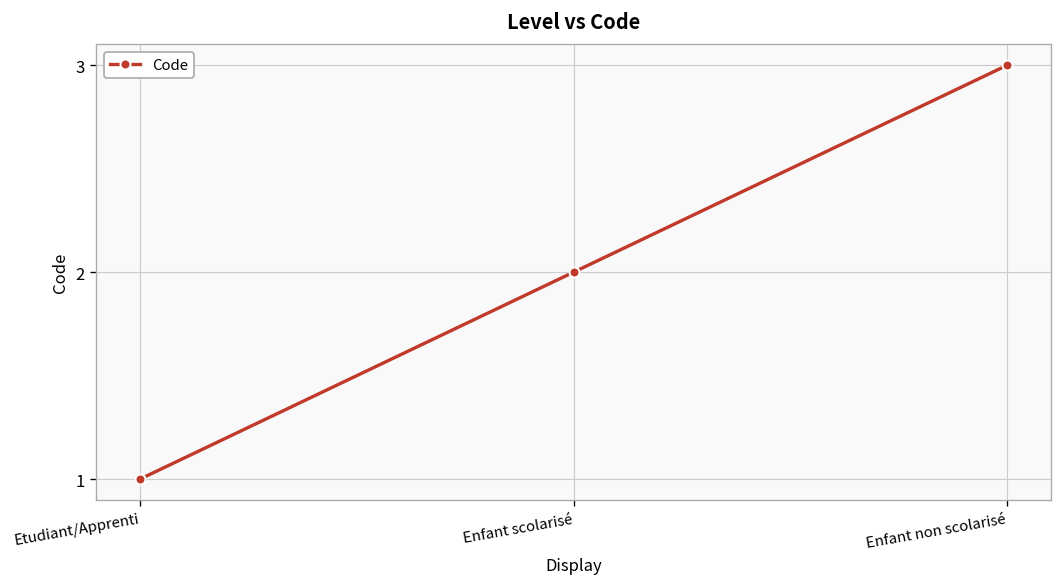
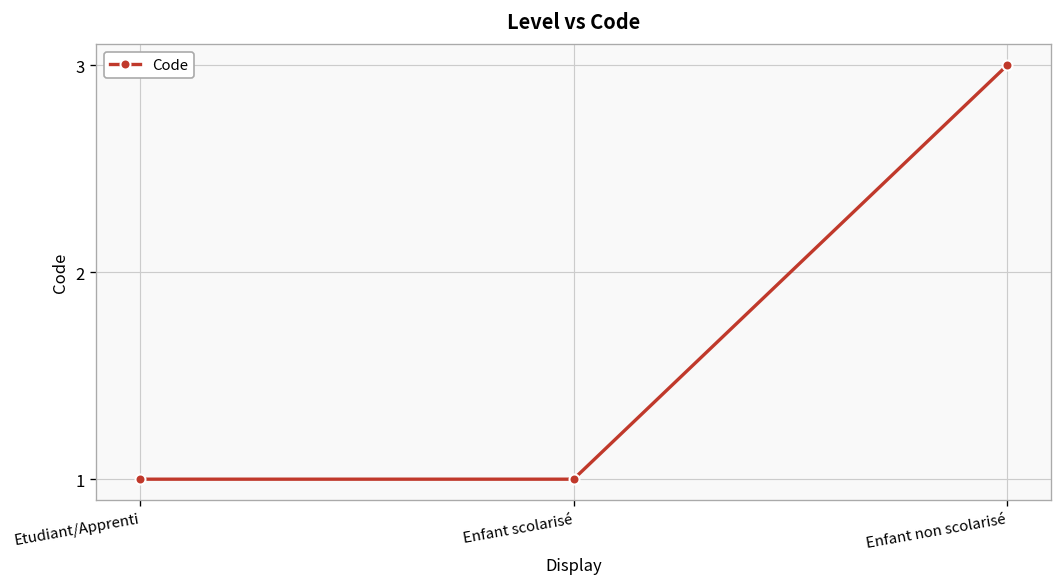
  {
    "Etudiant/Apprenti": 1,
-   "Enfant scolarisé": 2,
+   "Enfant scolarisé": 1,
    "Enfant non scolarisé": 3
  }
